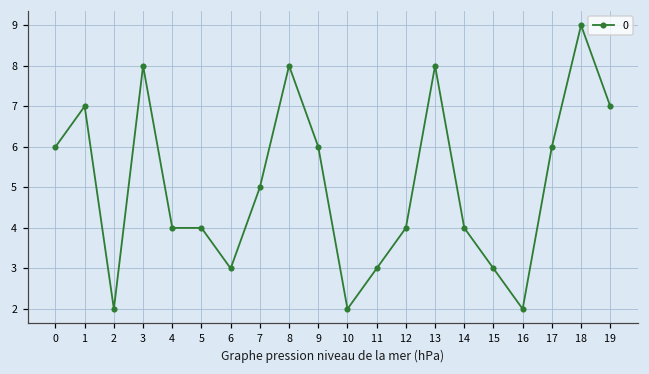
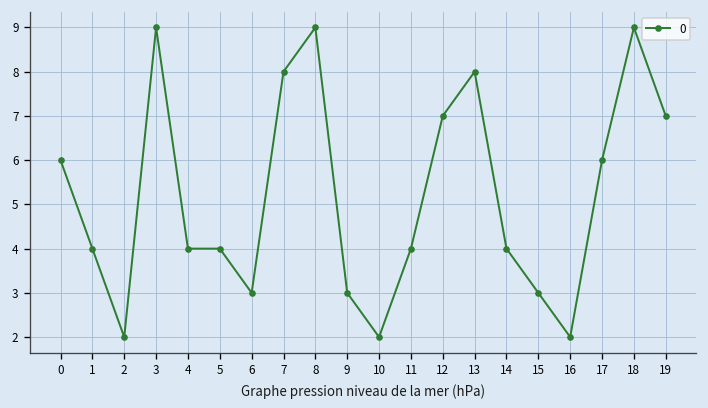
  {
    "0": 6,
-   "1": 7,
+   "1": 4,
    "2": 2,
-   "3": 8,
+   "3": 9,
    "4": 4,
    "5": 4,
    "6": 3,
-   "7": 5,
-   "8": 8,
-   "9": 6,
+   "7": 8,
+   "8": 9,
+   "9": 3,
    "10": 2,
-   "11": 3,
-   "12": 4,
+   "11": 4,
+   "12": 7,
    "13": 8,
    "14": 4,
    "15": 3,
    "16": 2,
    "17": 6,
    "18": 9,
    "19": 7
  }
